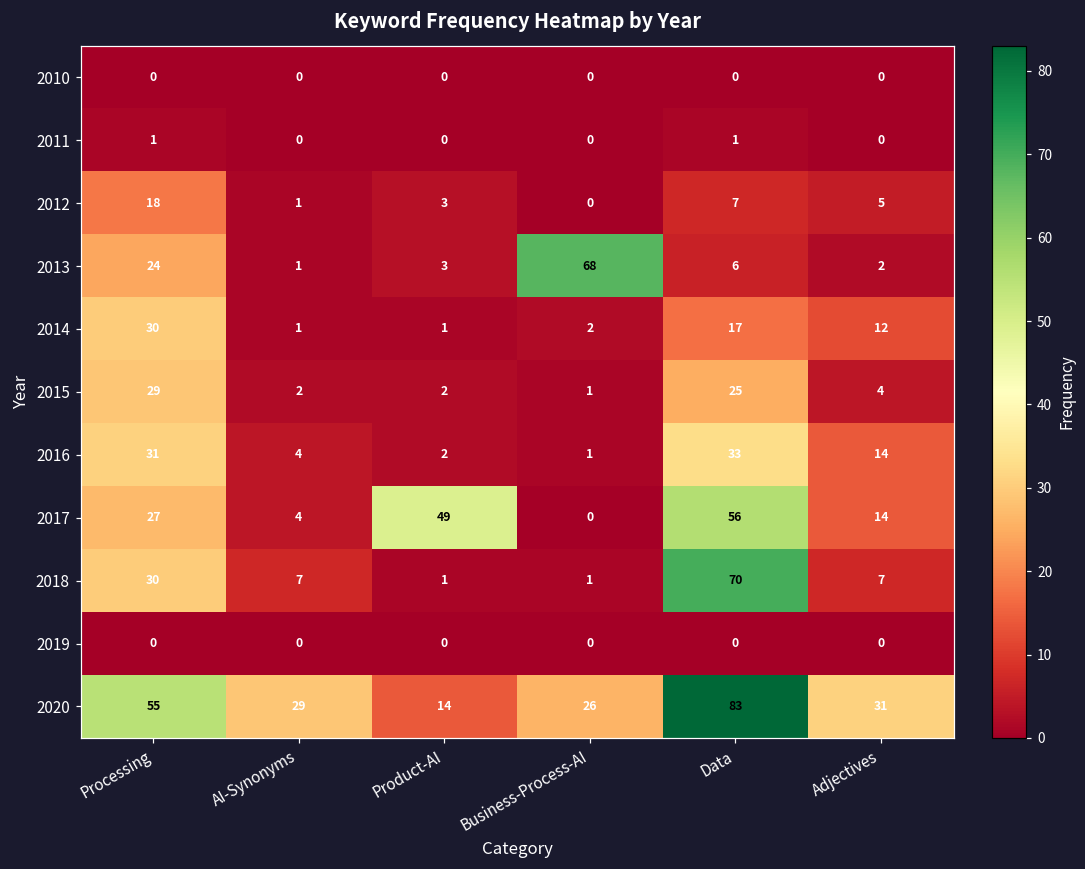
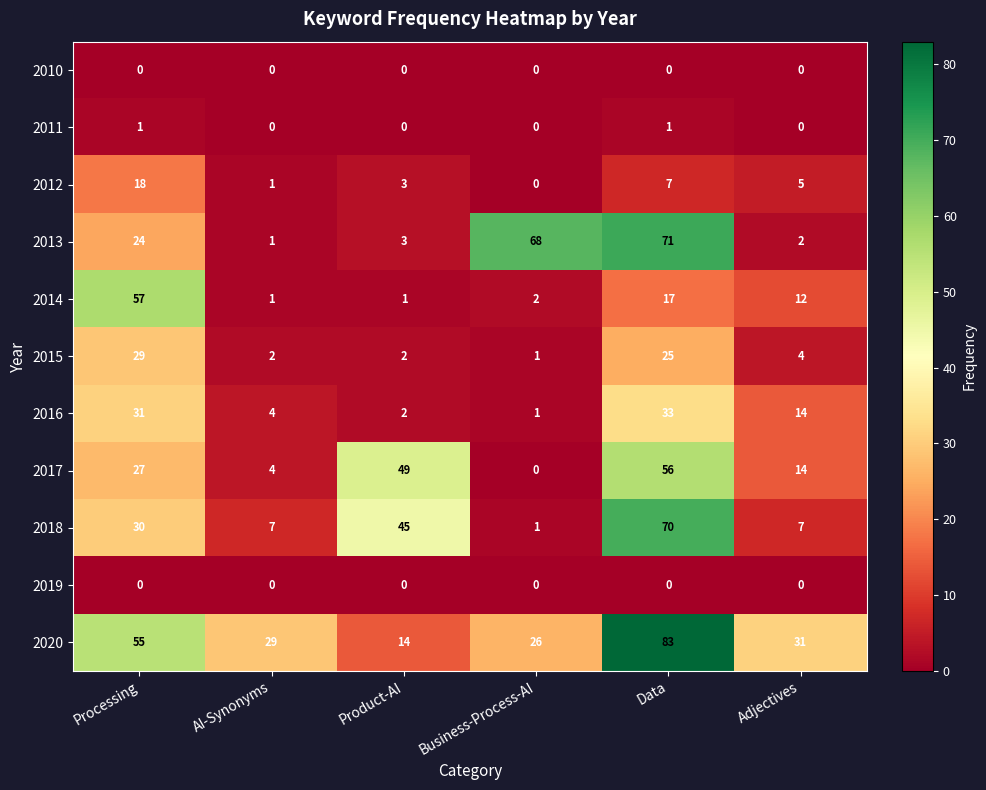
  {
    "2010": {
      "Processing": 0,
      "AI-Synonyms": 0,
      "Product-AI": 0,
      "Business-Process-AI": 0,
      "Data": 0,
      "Adjectives": 0
    },
    "2011": {
      "Processing": 1,
      "AI-Synonyms": 0,
      "Product-AI": 0,
      "Business-Process-AI": 0,
      "Data": 1,
      "Adjectives": 0
    },
    "2012": {
      "Processing": 18,
      "AI-Synonyms": 1,
      "Product-AI": 3,
      "Business-Process-AI": 0,
      "Data": 7,
      "Adjectives": 5
    },
    "2013": {
      "Processing": 24,
      "AI-Synonyms": 1,
      "Product-AI": 3,
      "Business-Process-AI": 68,
-     "Data": 6,
+     "Data": 71,
      "Adjectives": 2
    },
    "2014": {
-     "Processing": 30,
+     "Processing": 57,
      "AI-Synonyms": 1,
      "Product-AI": 1,
      "Business-Process-AI": 2,
      "Data": 17,
      "Adjectives": 12
    },
    "2015": {
      "Processing": 29,
      "AI-Synonyms": 2,
      "Product-AI": 2,
      "Business-Process-AI": 1,
      "Data": 25,
      "Adjectives": 4
    },
    "2016": {
      "Processing": 31,
      "AI-Synonyms": 4,
      "Product-AI": 2,
      "Business-Process-AI": 1,
      "Data": 33,
      "Adjectives": 14
    },
    "2017": {
      "Processing": 27,
      "AI-Synonyms": 4,
      "Product-AI": 49,
      "Business-Process-AI": 0,
      "Data": 56,
      "Adjectives": 14
    },
    "2018": {
      "Processing": 30,
      "AI-Synonyms": 7,
-     "Product-AI": 1,
+     "Product-AI": 45,
      "Business-Process-AI": 1,
      "Data": 70,
      "Adjectives": 7
    },
    "2019": {
      "Processing": 0,
      "AI-Synonyms": 0,
      "Product-AI": 0,
      "Business-Process-AI": 0,
      "Data": 0,
      "Adjectives": 0
    },
    "2020": {
      "Processing": 55,
      "AI-Synonyms": 29,
      "Product-AI": 14,
      "Business-Process-AI": 26,
      "Data": 83,
      "Adjectives": 31
    }
  }
